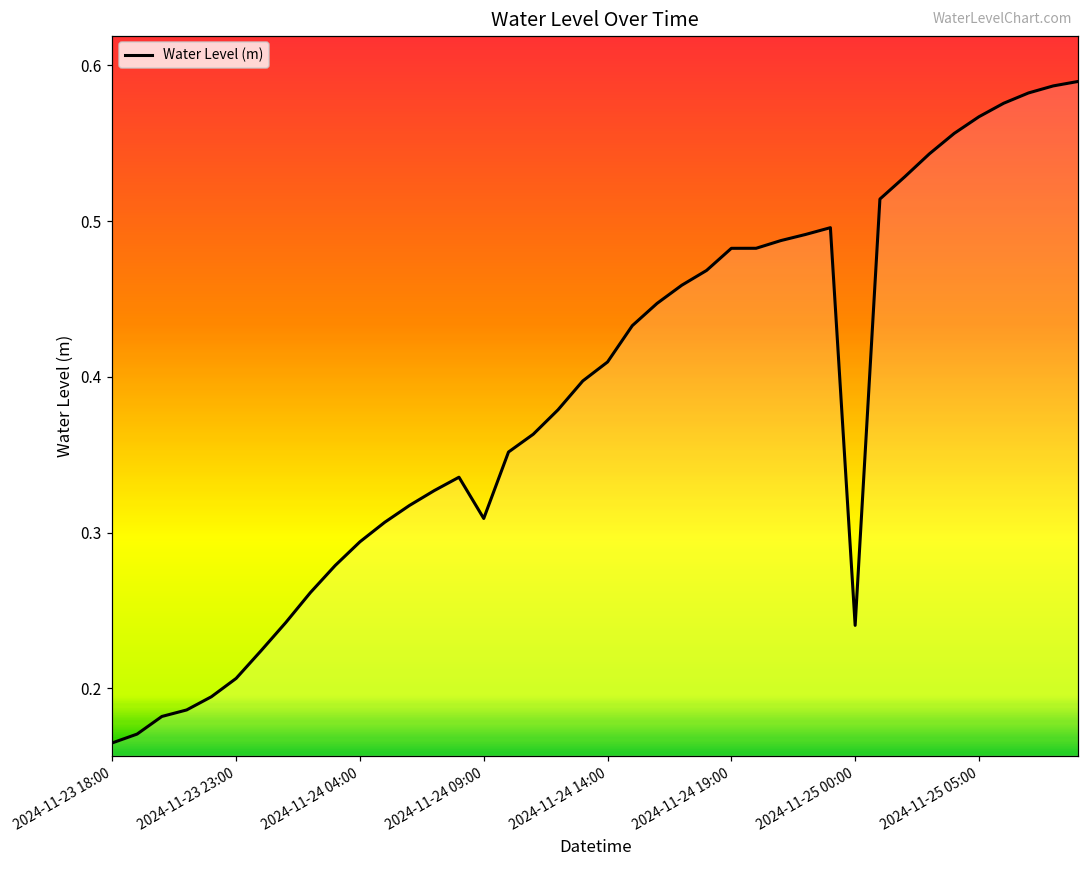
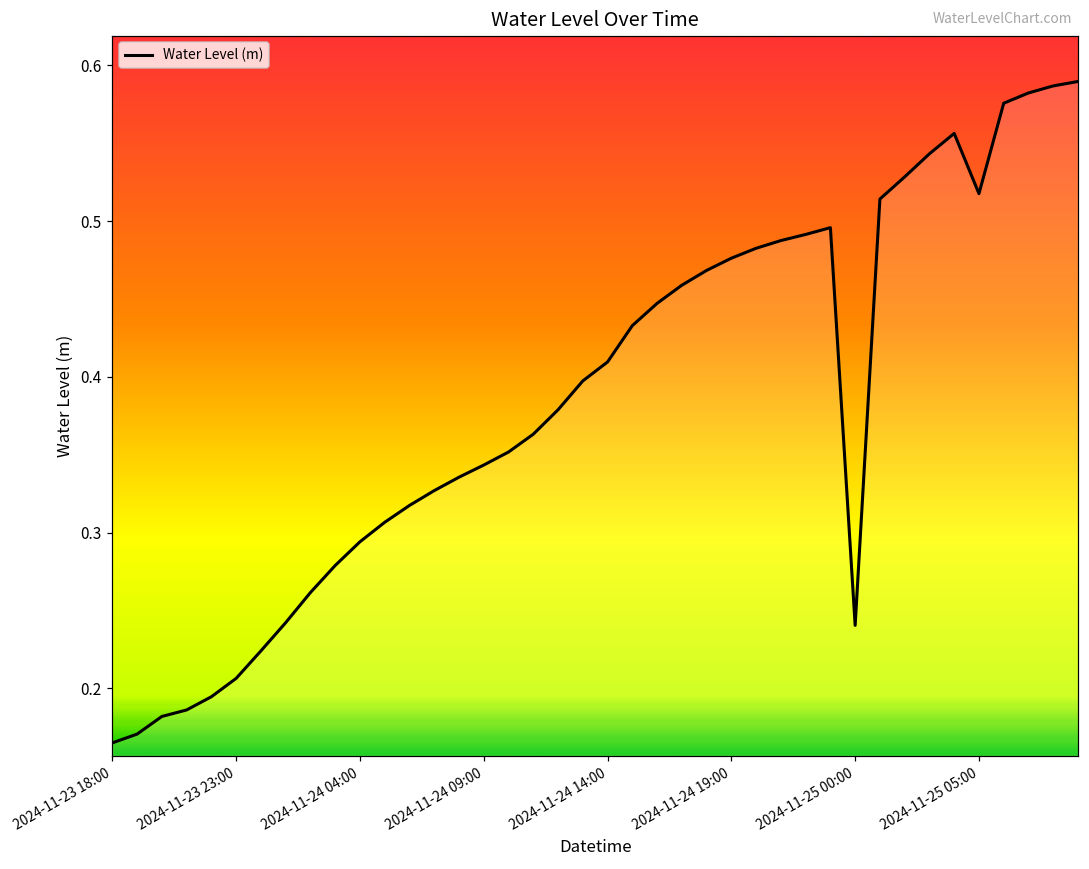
  {
    "2024-11-23 18:00": 0.165,
    "2024-11-23 23:00": 0.206,
    "2024-11-24 04:00": 0.294,
-   "2024-11-24 09:00": 0.309,
+   "2024-11-24 09:00": 0.343,
    "2024-11-24 14:00": 0.410,
-   "2024-11-24 19:00": 0.483,
+   "2024-11-24 19:00": 0.476,
    "2024-11-25 00:00": 0.240,
-   "2024-11-25 05:00": 0.567
+   "2024-11-25 05:00": 0.518
  }
